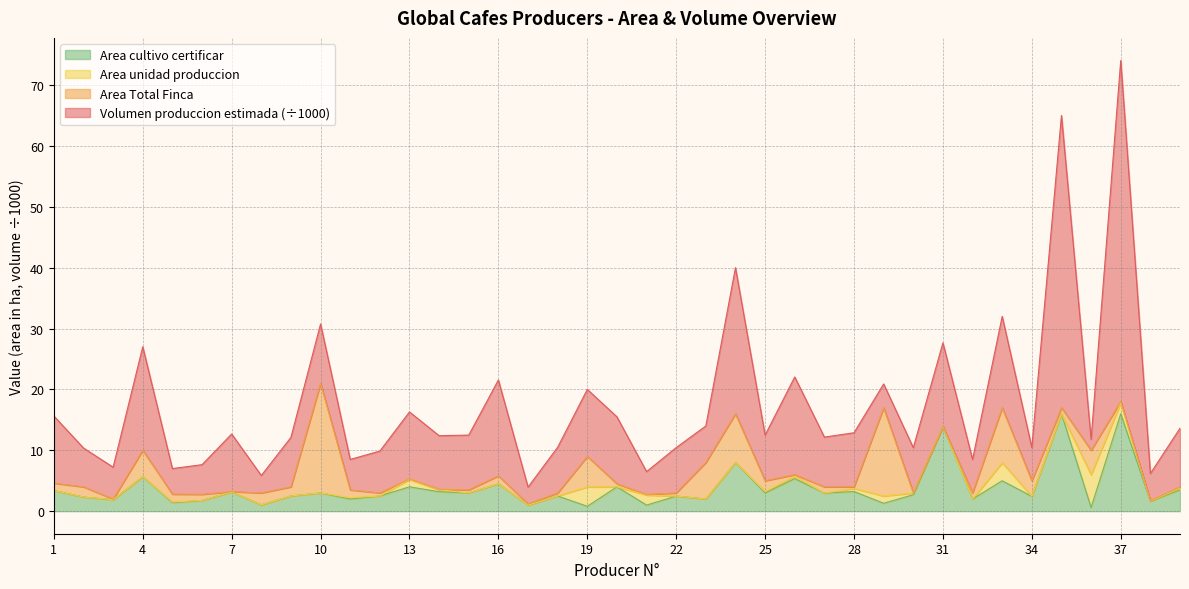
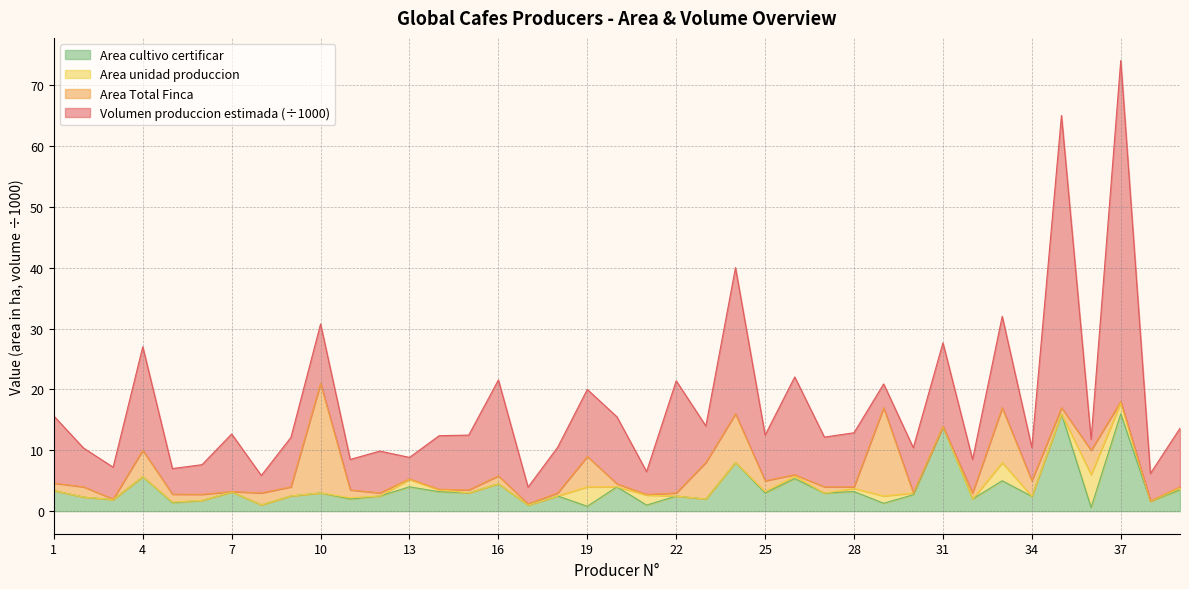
  {
    "Area cultivo certificar": {
      "13": 4,
      "19": 1,
      "28": 3,
      "37": 16
    },
    "Volumen produccion estimada (÷1000)": {
      "1": 11,
      "4": 17,
      "7": 9,
      "10": 10,
-     "13": 11,
+     "13": 4,
      "16": 16,
      "19": 11,
-     "22": 7,
+     "22": 18,
      "25": 8,
      "28": 9,
      "31": 14,
      "34": 5,
      "37": 56
    }
  }
